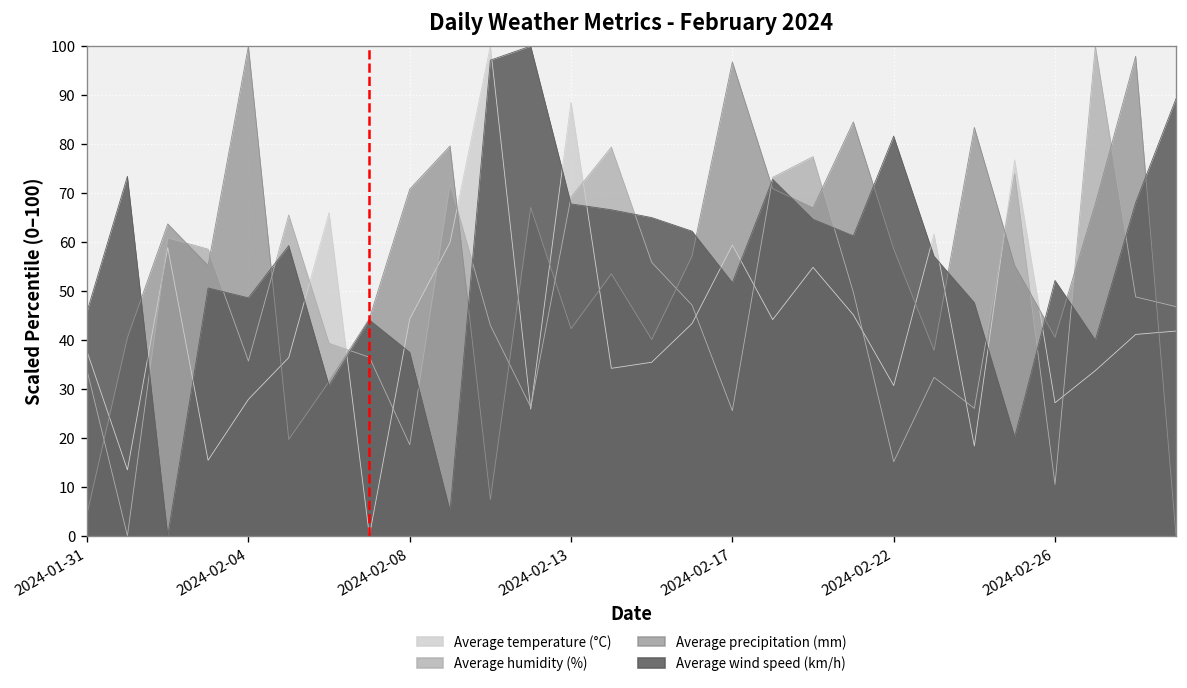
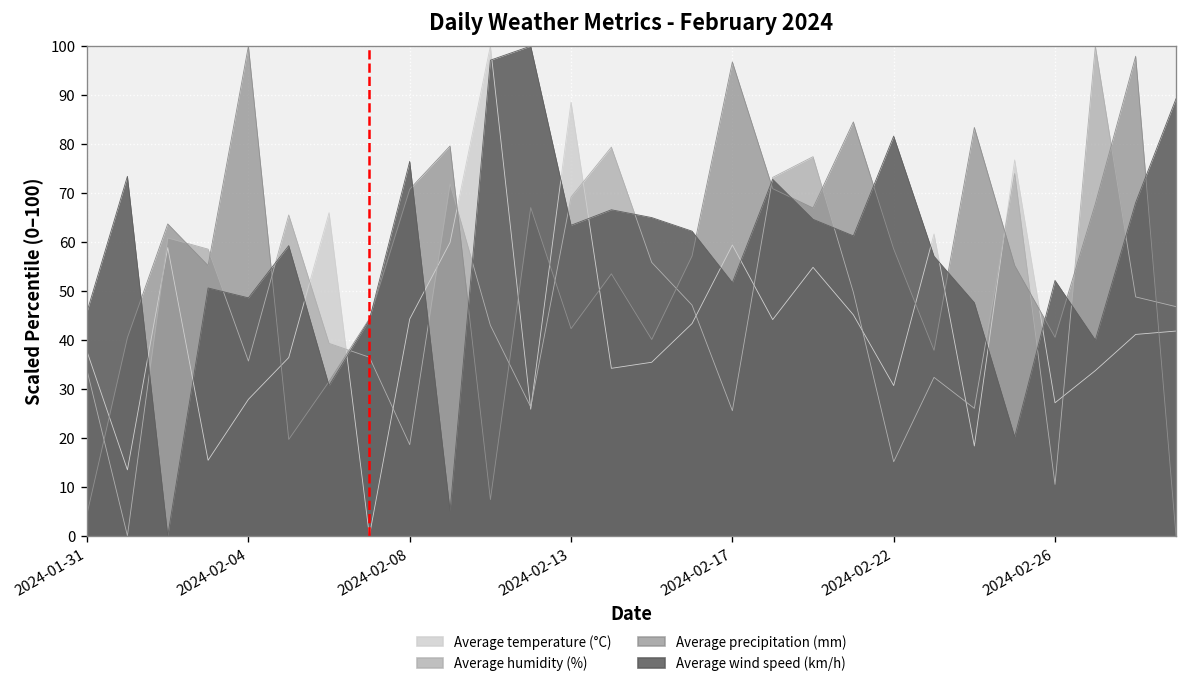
  {
    "Average wind speed (km/h)": {
      "2024-01-31": 46,
      "2024-02-04": 49,
-     "2024-02-08": 37,
-     "2024-02-13": 68,
+     "2024-02-08": 76,
+     "2024-02-13": 63,
      "2024-02-17": 52,
      "2024-02-22": 82,
      "2024-02-26": 52
    }
  }
